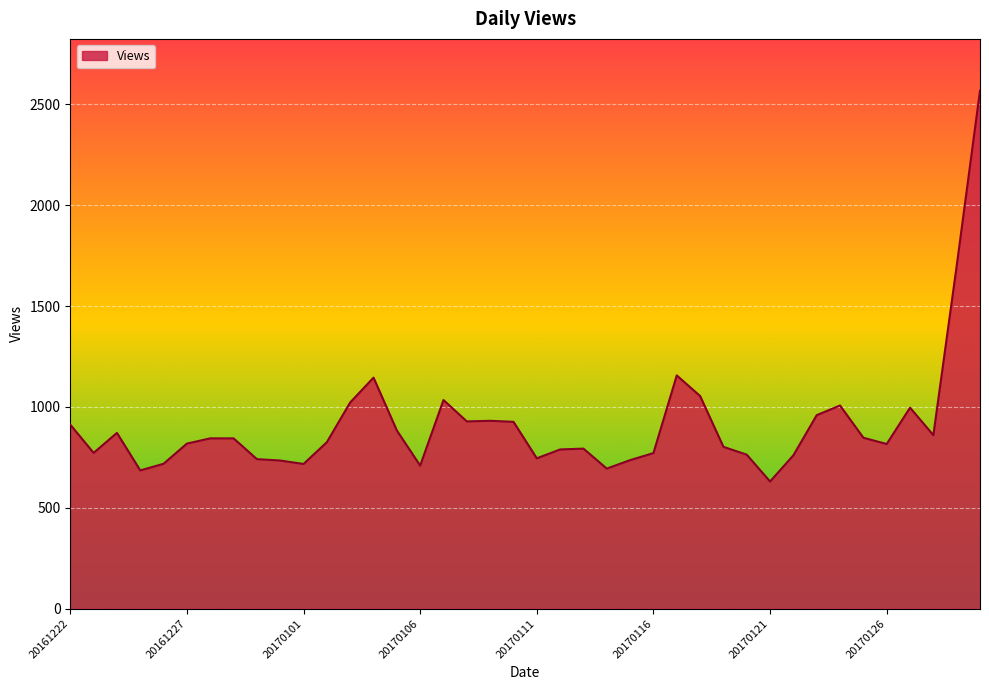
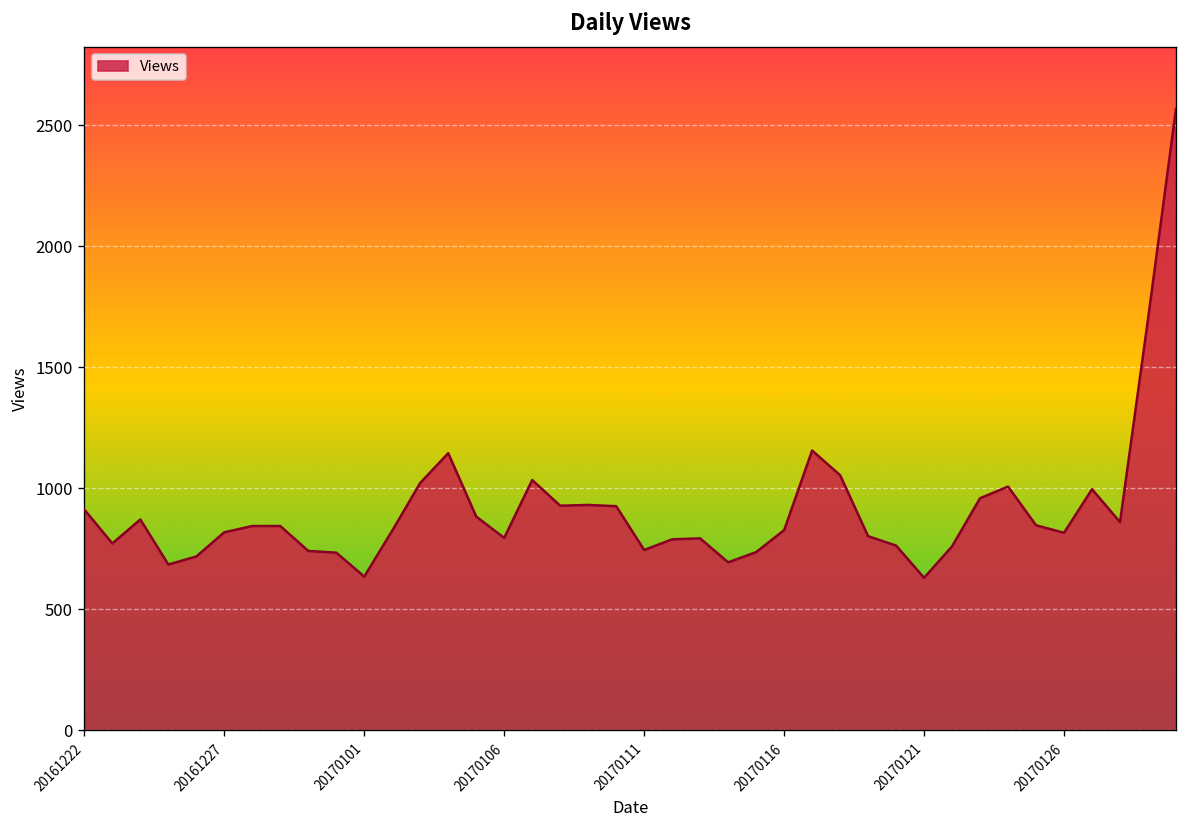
  {
    "20161222": 910,
    "20161227": 820,
-   "20170101": 720,
-   "20170106": 710,
+   "20170101": 640,
+   "20170106": 800,
    "20170111": 750,
-   "20170116": 770,
+   "20170116": 830,
    "20170121": 630,
    "20170126": 820
  }
